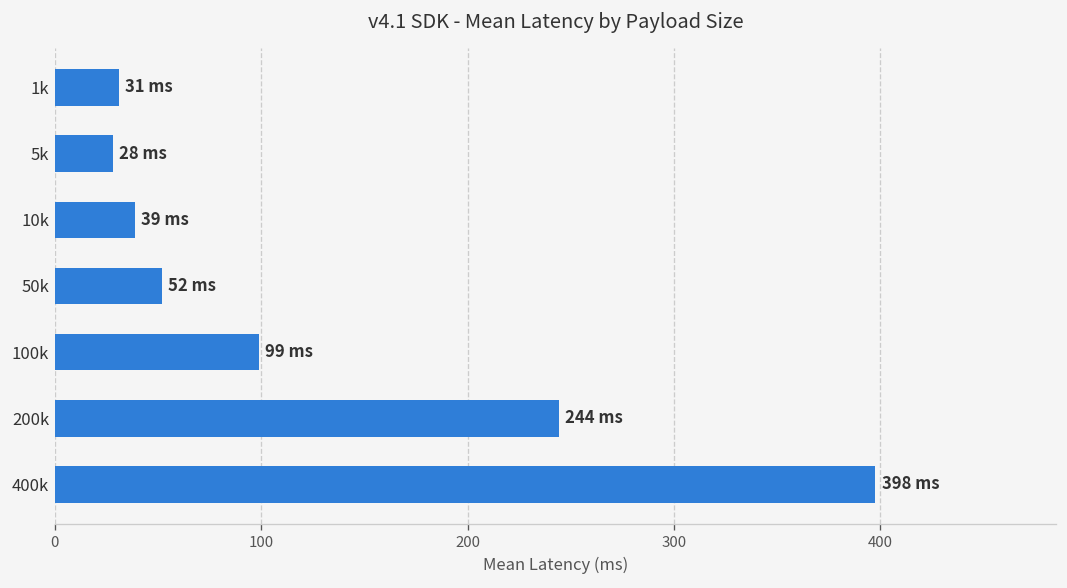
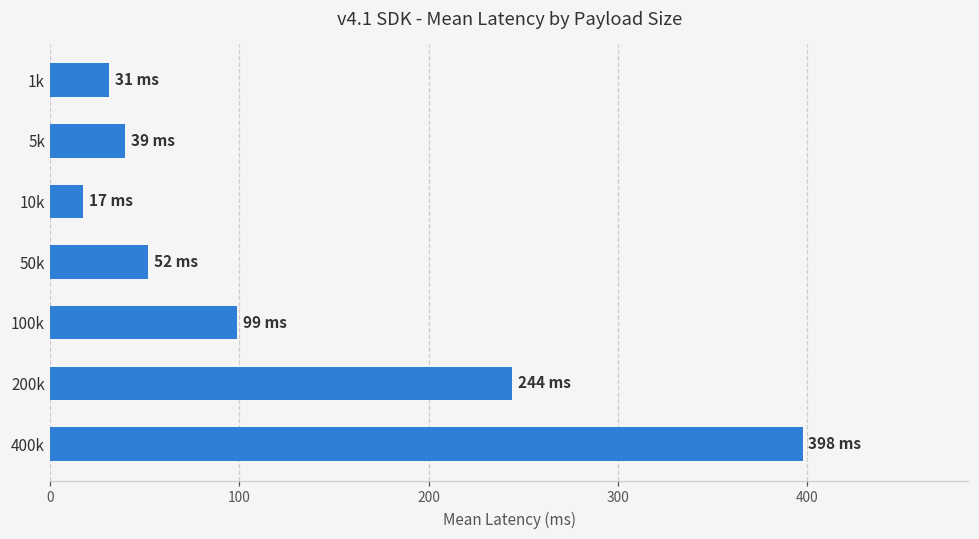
  {
    "1k": 31,
-   "5k": 28,
-   "10k": 39,
+   "5k": 39,
+   "10k": 17,
    "50k": 52,
    "100k": 99,
    "200k": 244,
    "400k": 398
  }
